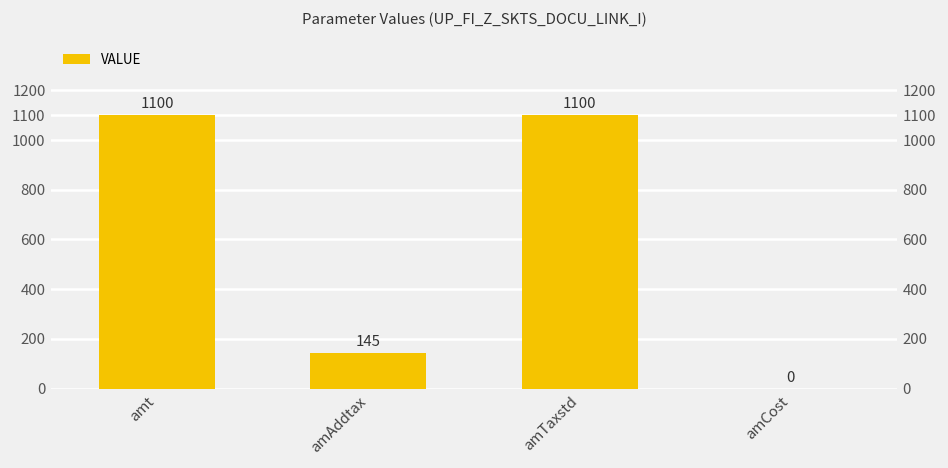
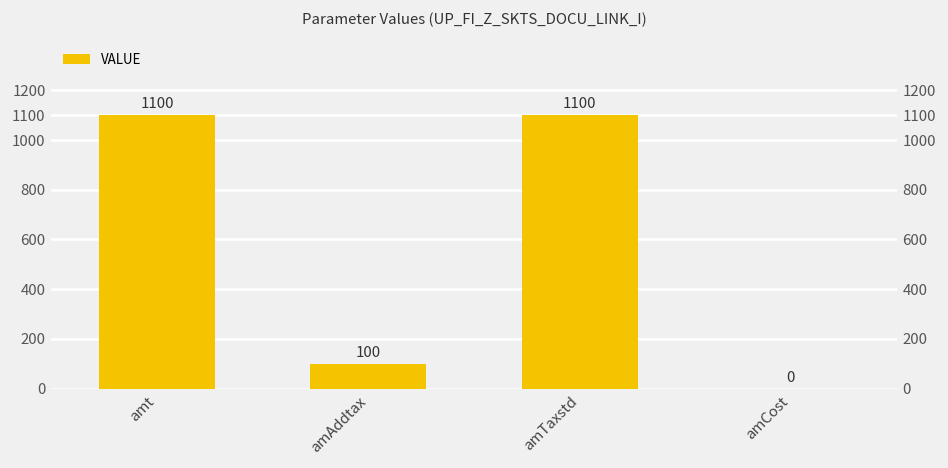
  {
    "amt": 1100,
-   "amAddtax": 145,
+   "amAddtax": 100,
    "amTaxstd": 1100,
    "amCost": 0
  }
